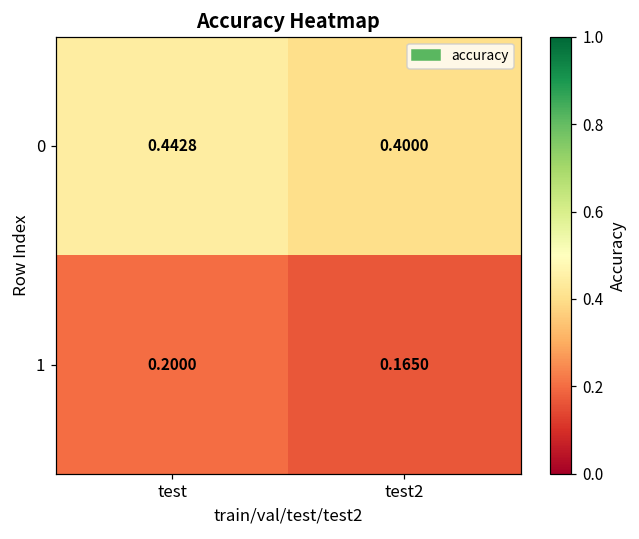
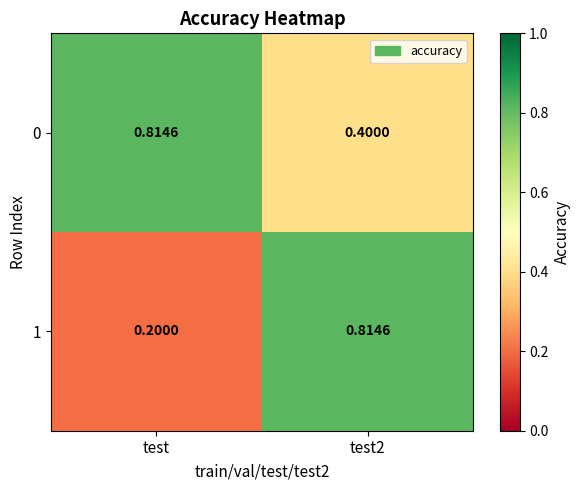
  {
    "0": {
-     "test": 0.4428,
+     "test": 0.8146,
      "test2": 0.4000
    },
    "1": {
      "test": 0.2000,
-     "test2": 0.1650
+     "test2": 0.8146
    }
  }
